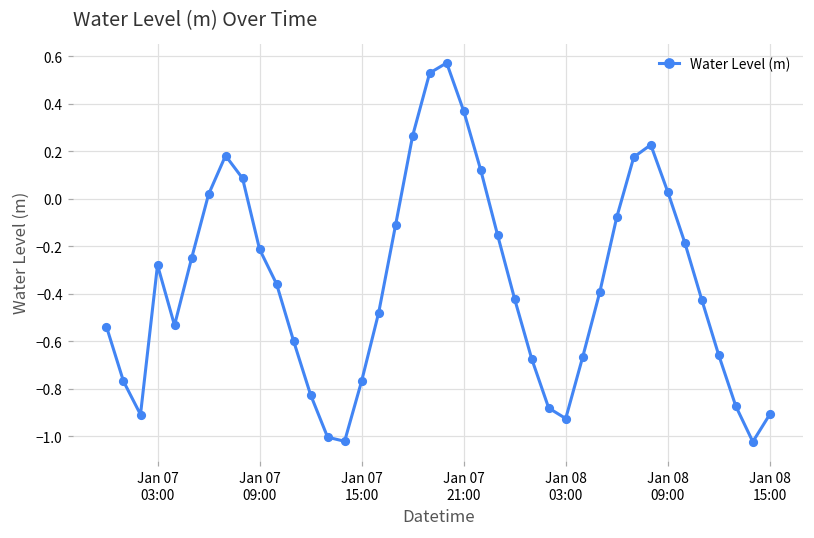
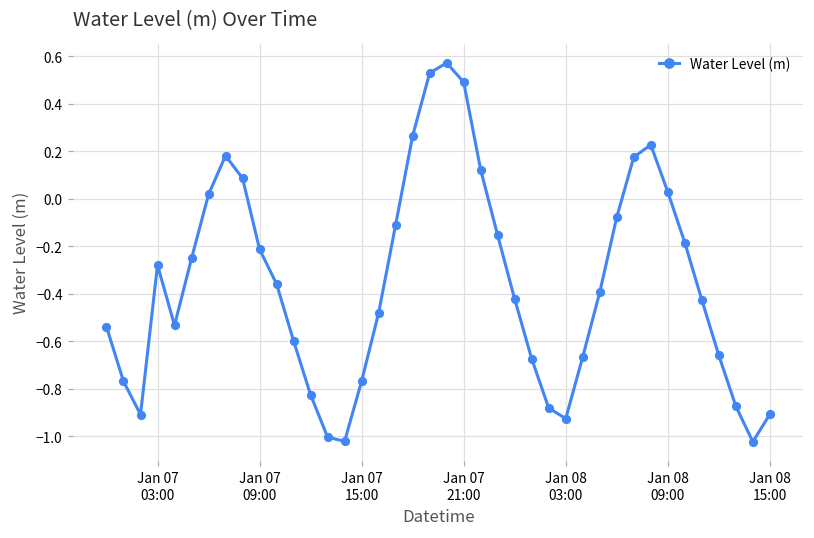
  {
    "Jan 07 03:00": -0.28,
    "Jan 07 09:00": -0.21,
    "Jan 07 15:00": -0.77,
-   "Jan 07 21:00": 0.37,
+   "Jan 07 21:00": 0.49,
    "Jan 08 03:00": -0.93,
    "Jan 08 09:00": 0.03,
    "Jan 08 15:00": -0.91
  }
